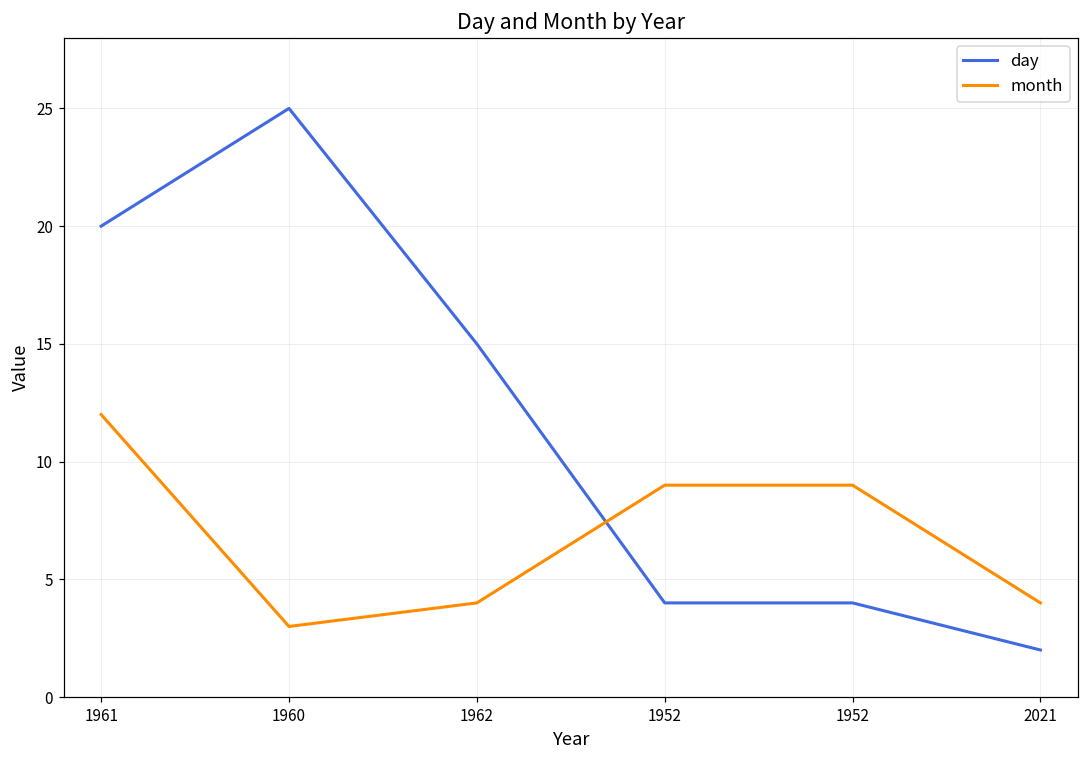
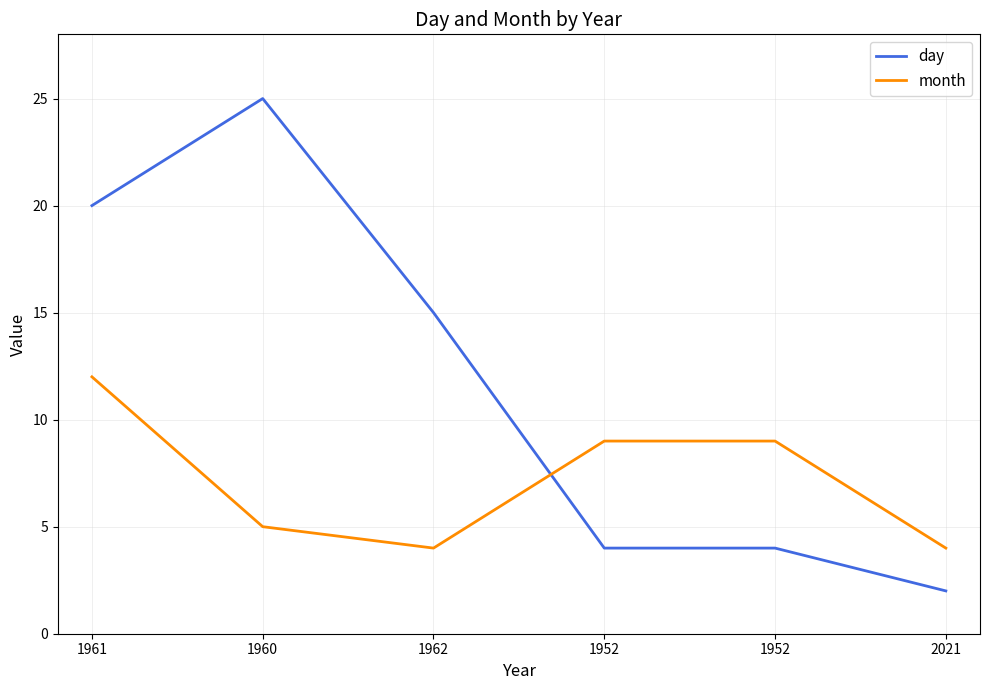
  {
    "day": {
      "1961": 20,
      "1960": 25,
      "1962": 15,
      "2021": 2
    },
    "month": {
      "1961": 12,
-     "1960": 3,
+     "1960": 5,
      "1962": 4,
      "2021": 4
    }
  }
